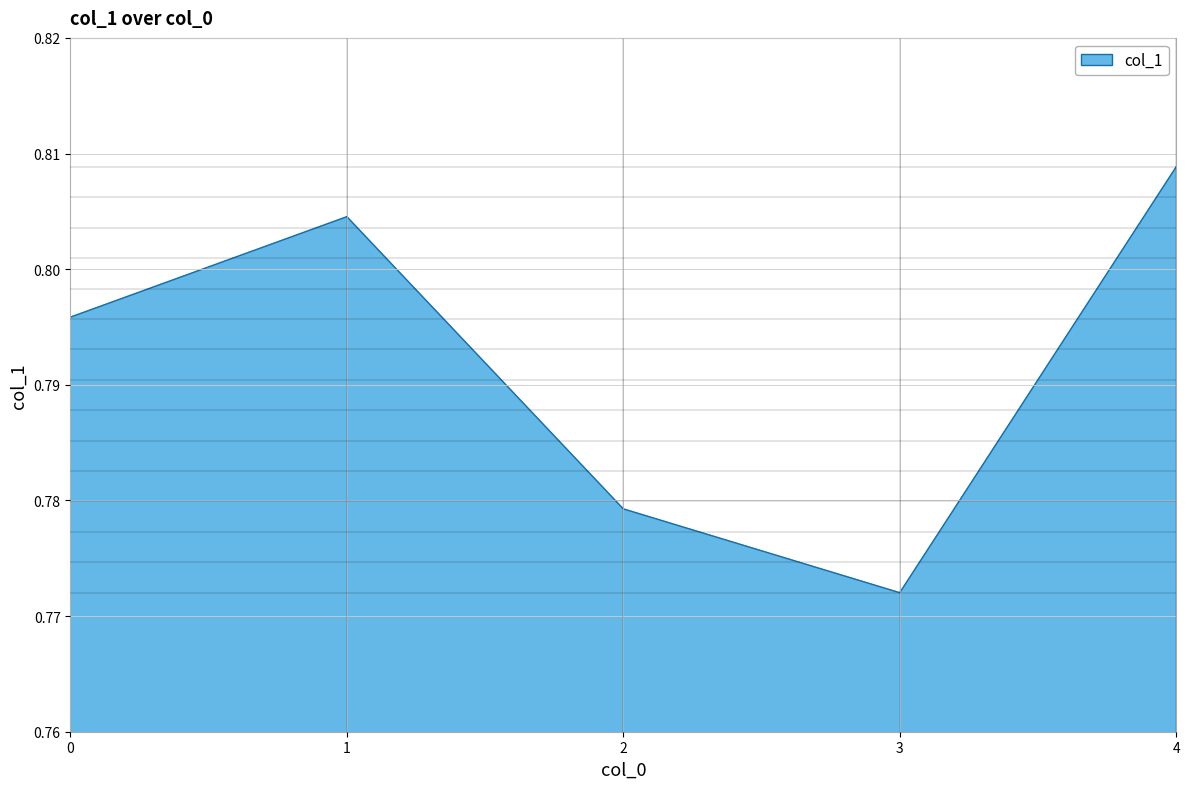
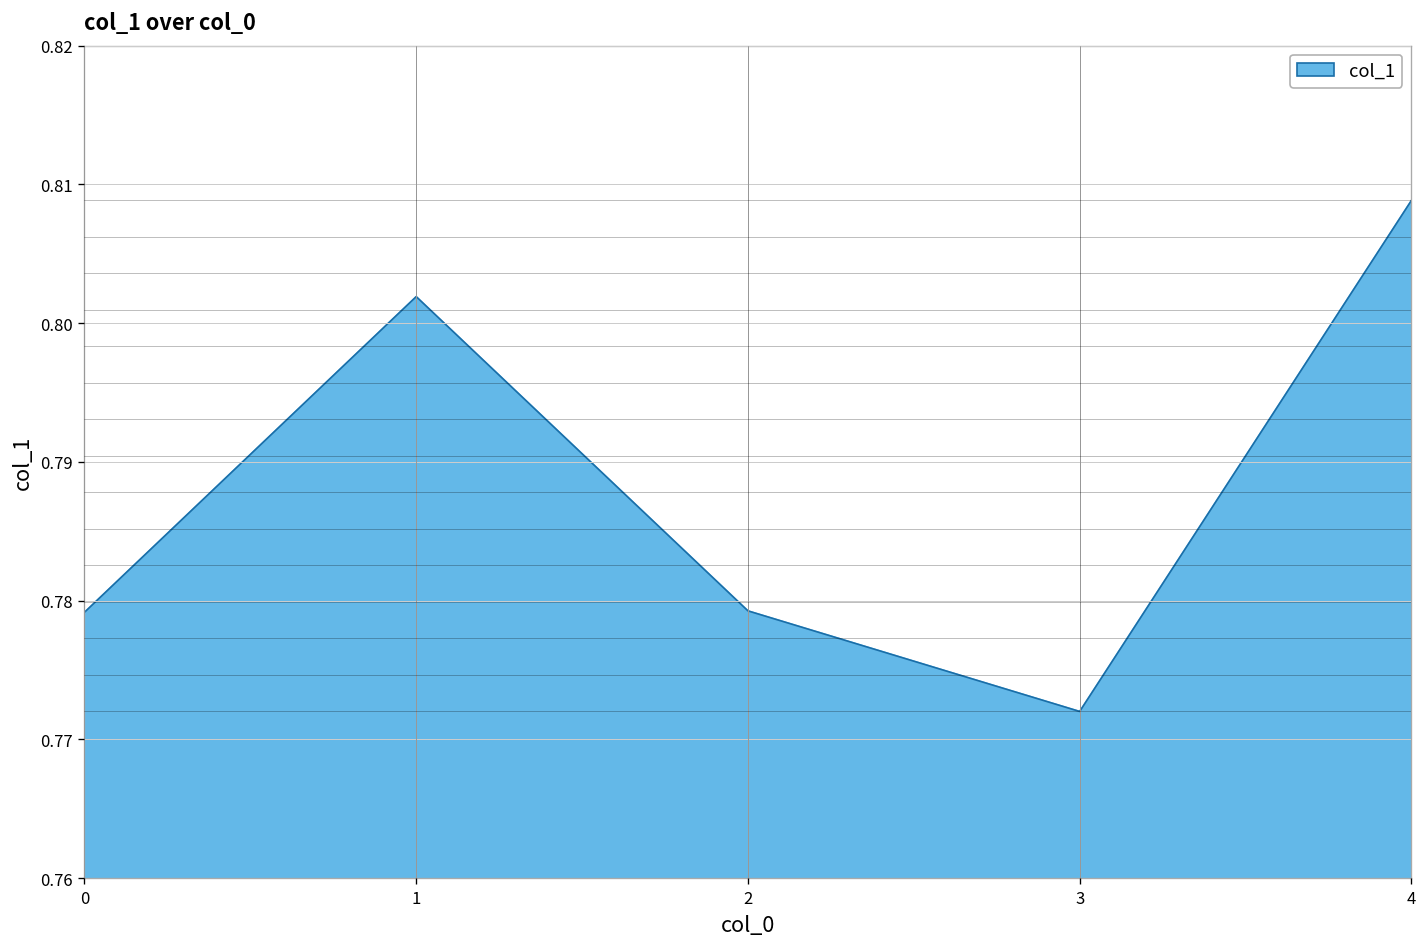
  {
-   "0": 0.7958,
-   "1": 0.8045,
+   "0": 0.7792,
+   "1": 0.8019,
    "2": 0.7793,
    "3": 0.7720,
    "4": 0.8088
  }
